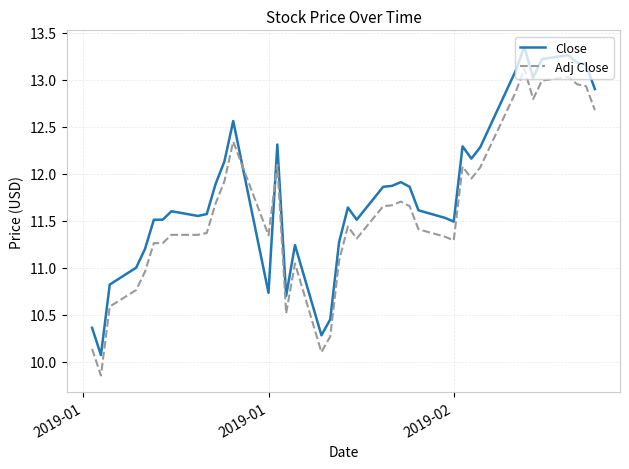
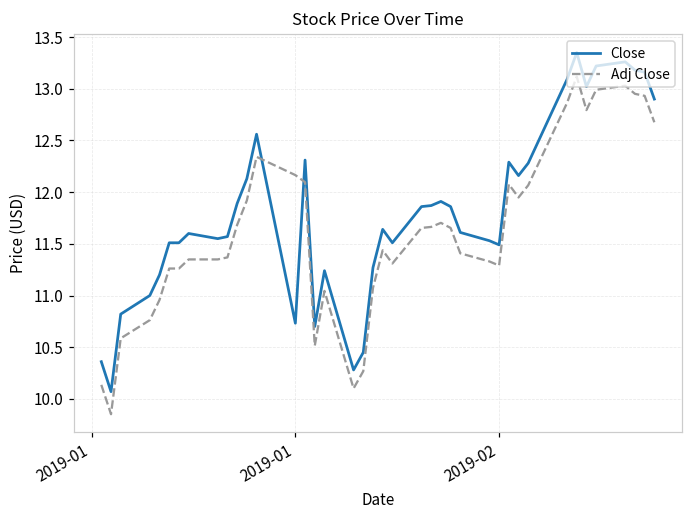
  {
    "Close": {
      "2019-01": 10.7,
      "2019-02": 11.5
    },
    "Adj Close": {
-     "2019-01": 11.3,
+     "2019-01": 12.2,
      "2019-02": 11.3
    }
  }
